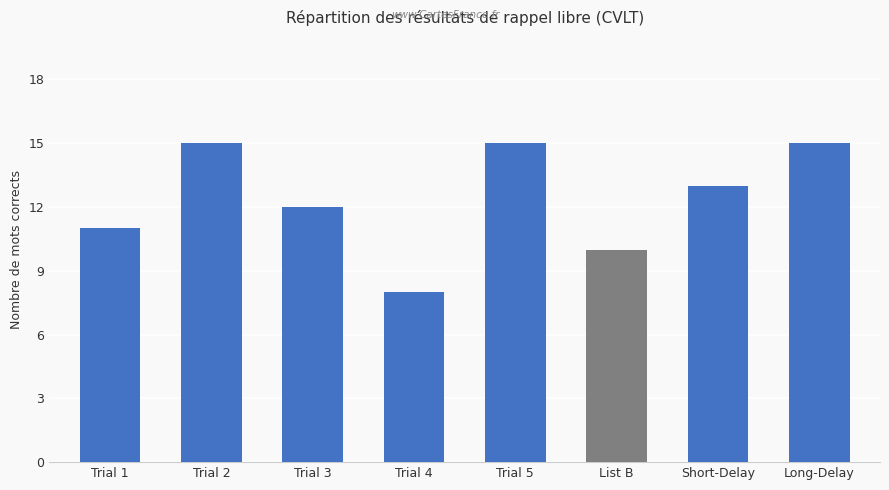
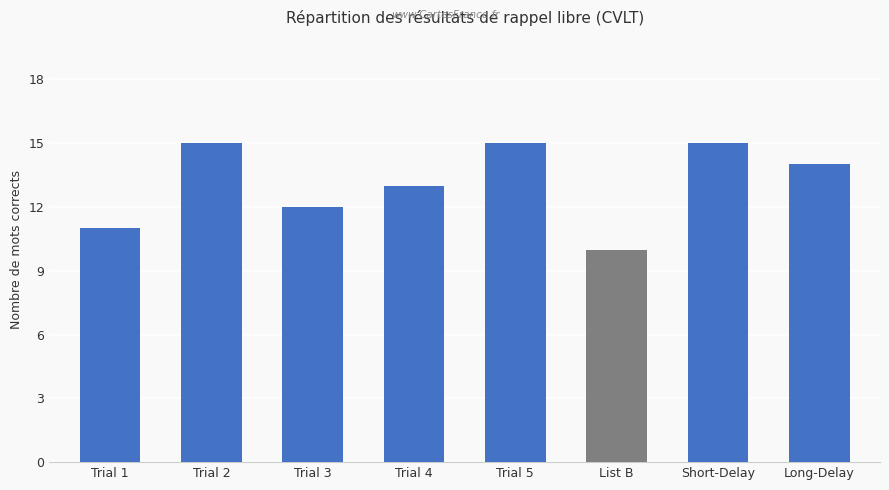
  {
    "Trial 1": 11,
    "Trial 2": 15,
    "Trial 3": 12,
-   "Trial 4": 8,
+   "Trial 4": 13,
    "Trial 5": 15,
    "List B": 10,
-   "Short-Delay": 13,
-   "Long-Delay": 15
+   "Short-Delay": 15,
+   "Long-Delay": 14
  }
